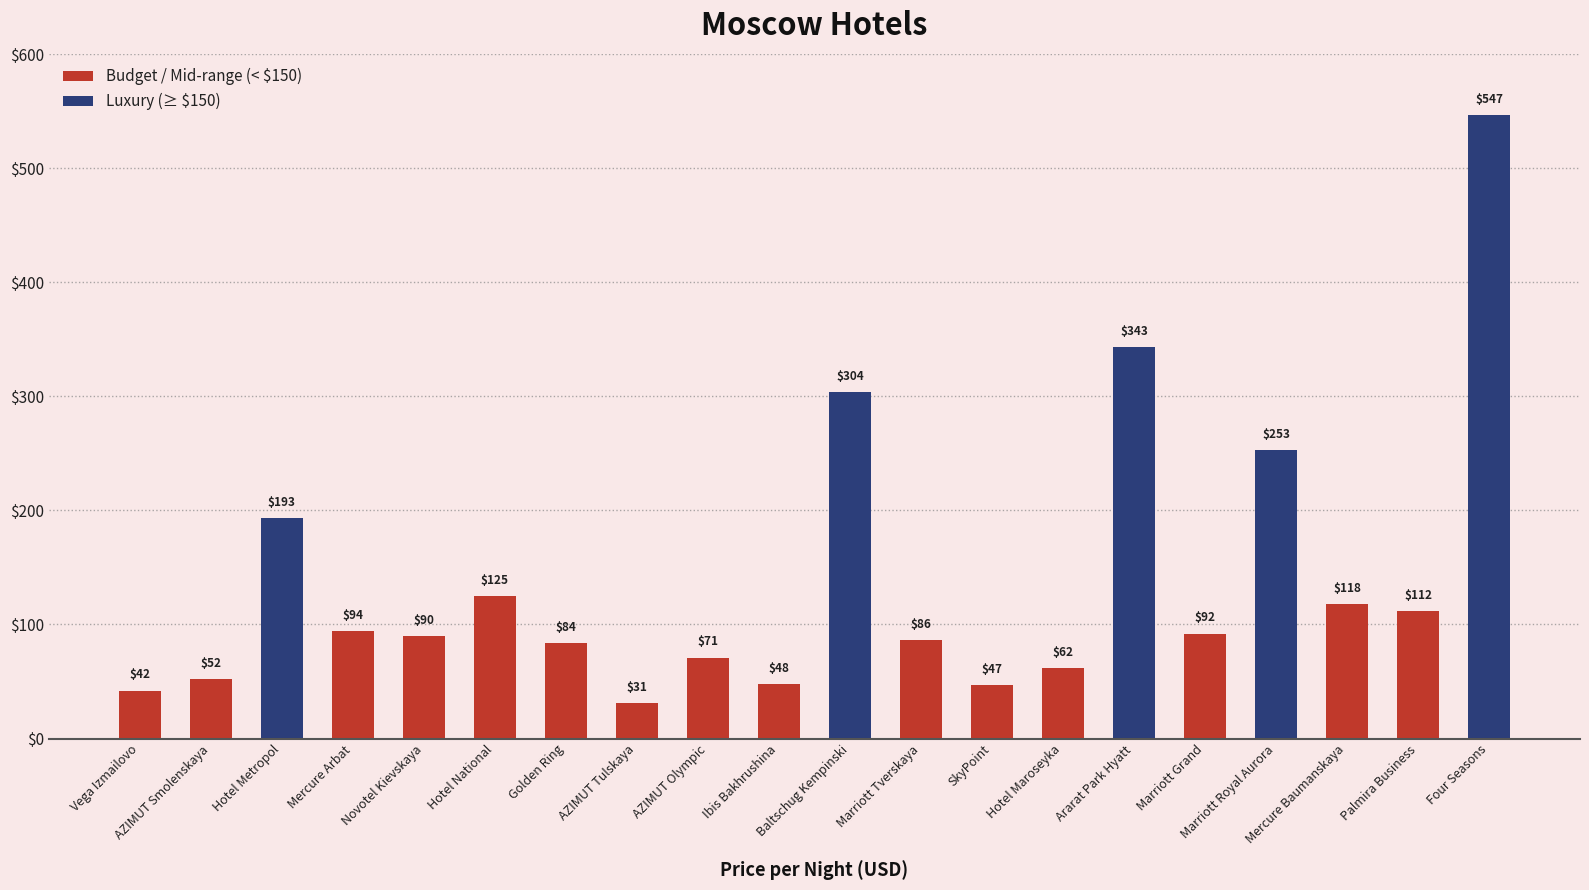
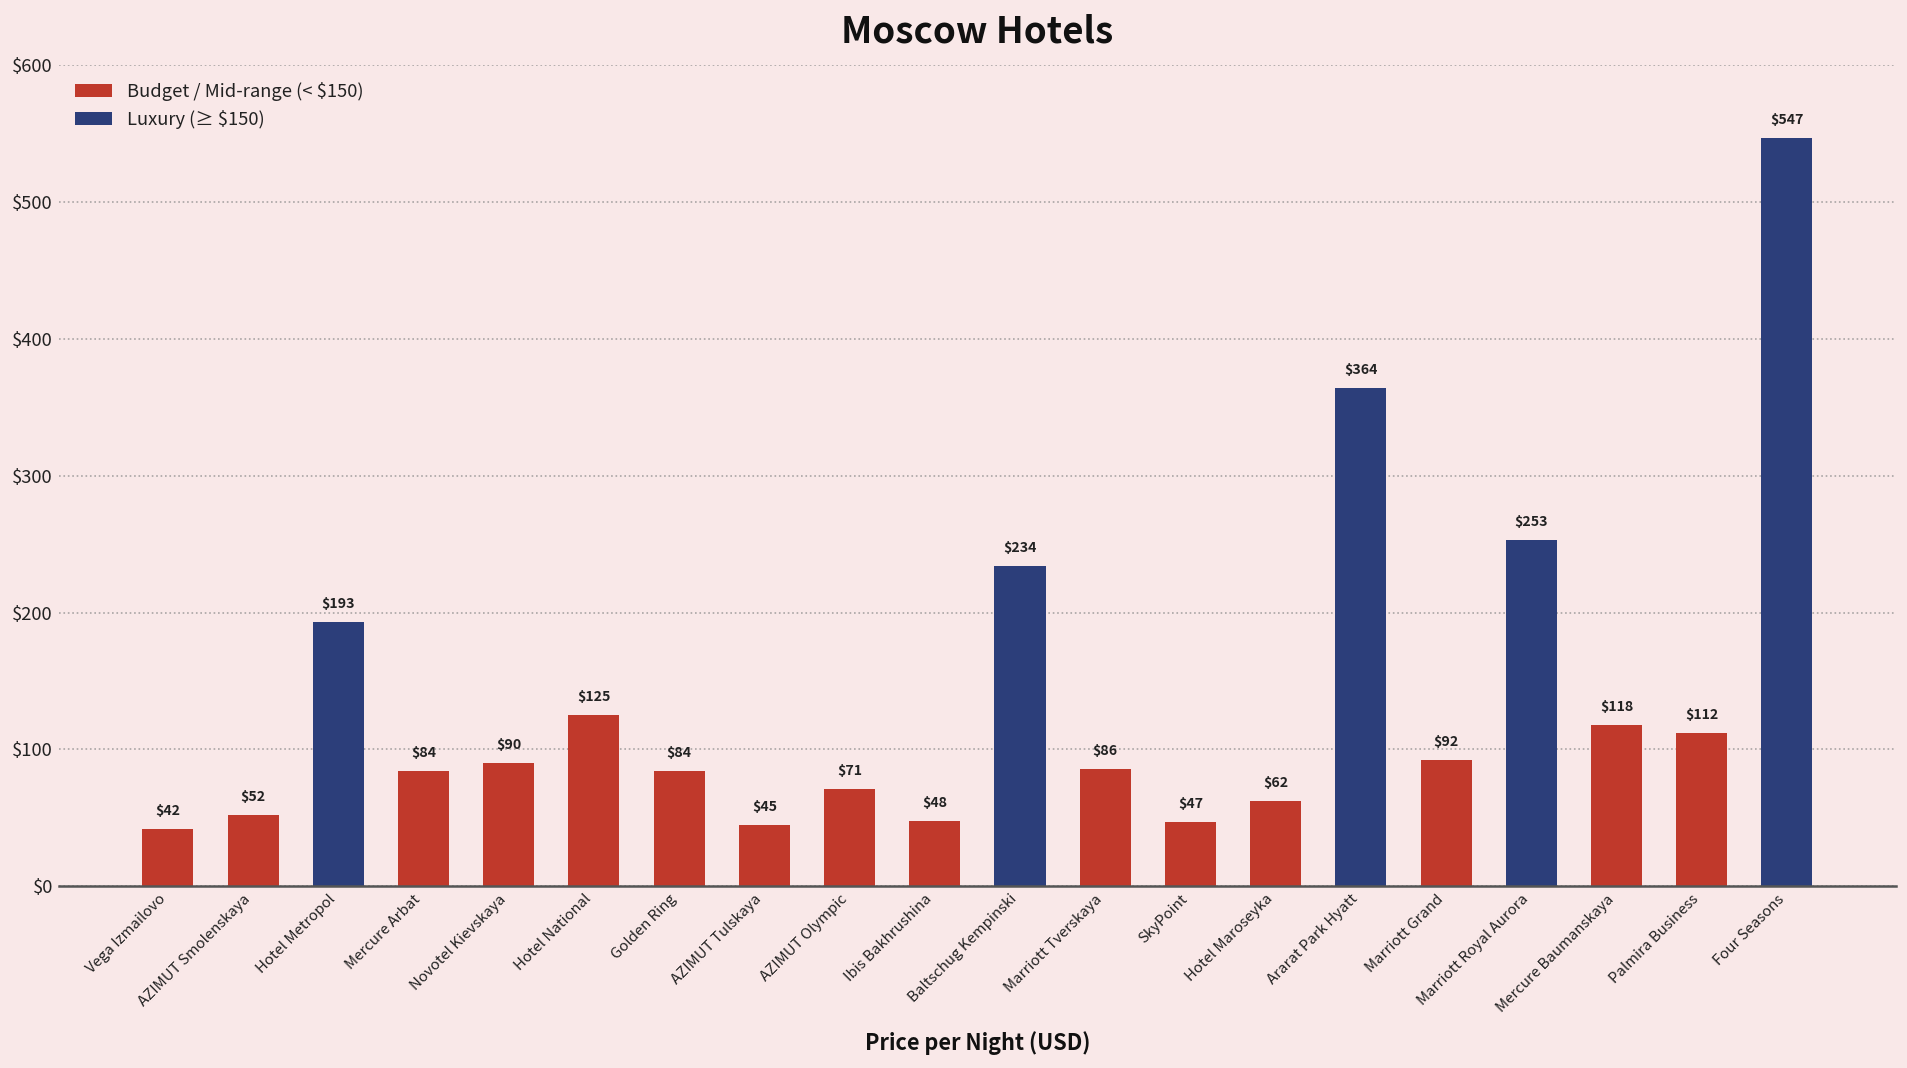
  {
    "Budget / Mid-range (< $150)": {
      "Vega Izmailovo": "$42",
      "AZIMUT Smolenskaya": "$52",
-     "Mercure Arbat": "$94",
+     "Mercure Arbat": "$84",
      "Novotel Kievskaya": "$90",
      "Hotel National": "$125",
      "Golden Ring": "$84",
-     "AZIMUT Tulskaya": "$31",
+     "AZIMUT Tulskaya": "$45",
      "AZIMUT Olympic": "$71",
      "Ibis Bakhrushina": "$48",
      "Marriott Tverskaya": "$86",
      "SkyPoint": "$47",
      "Hotel Maroseyka": "$62",
      "Marriott Grand": "$92",
      "Mercure Baumanskaya": "$118",
      "Palmira Business": "$112"
    },
    "Luxury (≥ $150)": {
      "Hotel Metropol": "$193",
-     "Baltschug Kempinski": "$304",
-     "Ararat Park Hyatt": "$343",
+     "Baltschug Kempinski": "$234",
+     "Ararat Park Hyatt": "$364",
      "Marriott Royal Aurora": "$253",
      "Four Seasons": "$547"
    }
  }
